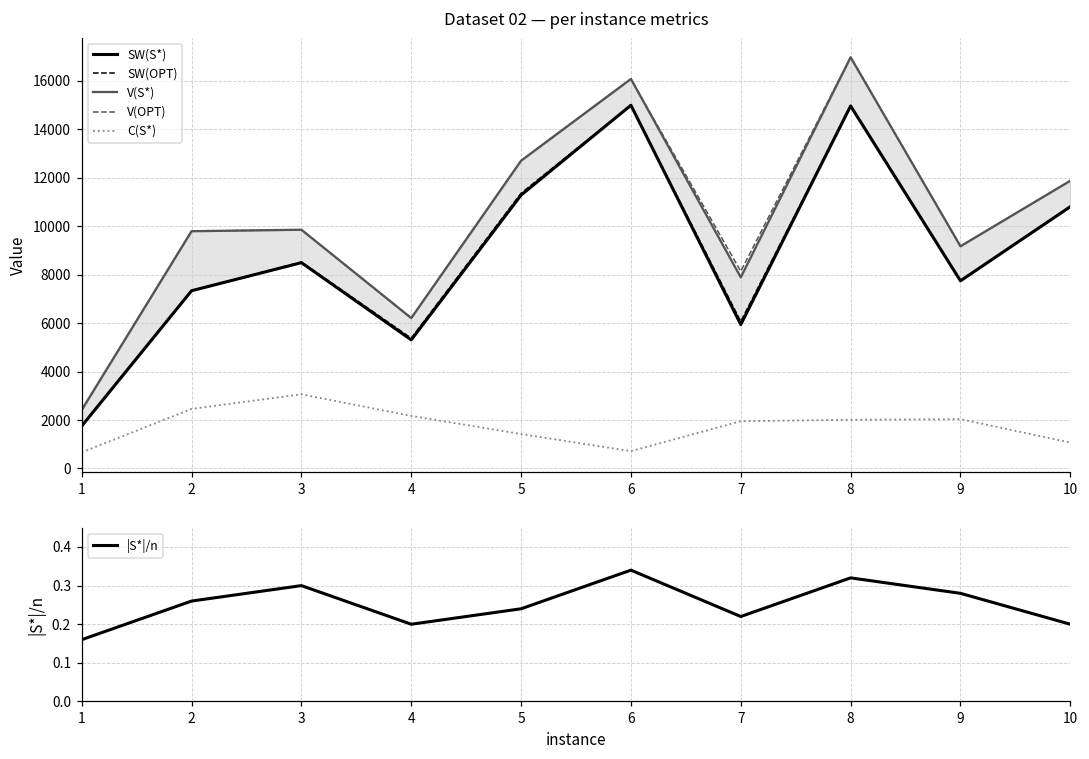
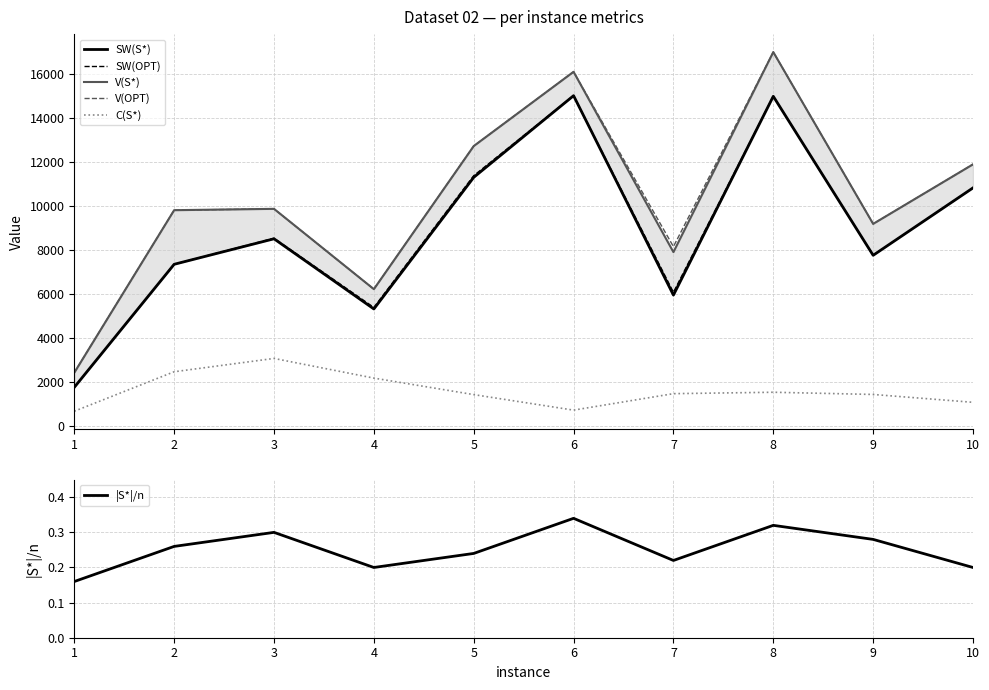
  {
    "Dataset 02 — per instance metrics": {
      "C(S*)": {
        "1": 700,
        "2": 2500,
        "3": 3100,
        "4": 2200,
        "5": 1400,
        "6": 700,
-       "7": 2000,
-       "8": 2000,
-       "9": 2000,
+       "7": 1500,
+       "8": 1500,
+       "9": 1400,
        "10": 1100
      }
    }
  }
